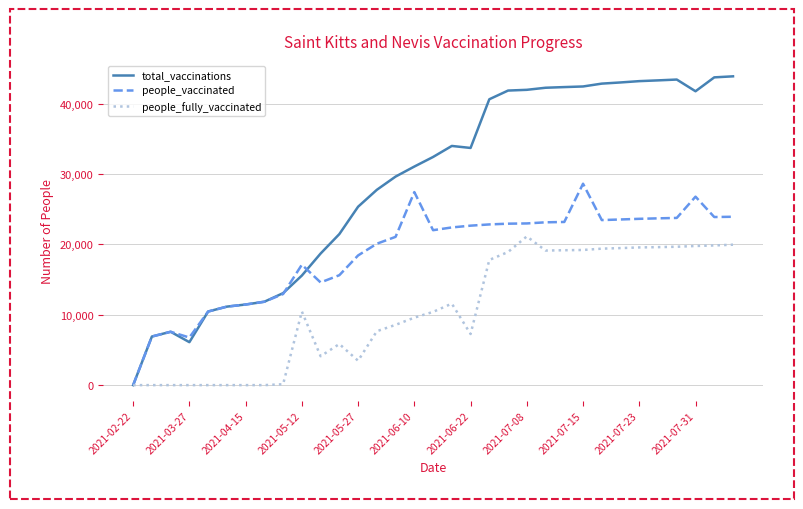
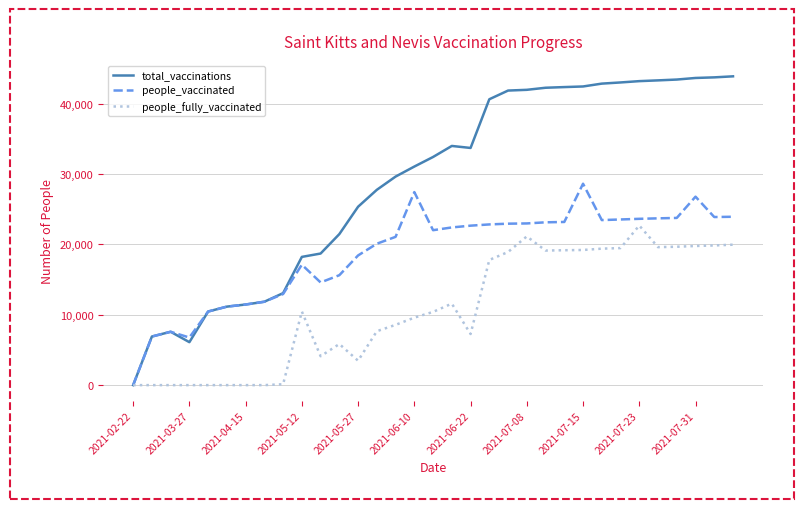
  {
    "total_vaccinations": {
      "2021-03-27": "6,000",
-     "2021-05-12": "16,000",
+     "2021-05-12": "18,000",
      "2021-05-27": "25,000",
      "2021-06-10": "31,000",
      "2021-06-22": "34,000",
      "2021-07-08": "42,000",
      "2021-07-15": "42,000",
      "2021-07-23": "43,000",
-     "2021-07-31": "42,000"
+     "2021-07-31": "44,000"
    },
    "people_vaccinated": {
      "2021-03-27": "7,000",
      "2021-05-12": "17,000",
      "2021-05-27": "18,000",
      "2021-06-10": "27,000",
      "2021-06-22": "23,000",
      "2021-07-08": "23,000",
      "2021-07-15": "29,000",
      "2021-07-23": "24,000",
      "2021-07-31": "27,000"
    },
    "people_fully_vaccinated": {
      "2021-03-27": "0",
      "2021-04-15": "0",
      "2021-05-12": "10,000",
      "2021-05-27": "3,000",
      "2021-06-10": "10,000",
      "2021-06-22": "7,000",
      "2021-07-08": "21,000",
      "2021-07-15": "19,000",
-     "2021-07-23": "20,000",
+     "2021-07-23": "23,000",
      "2021-07-31": "20,000"
    }
  }
